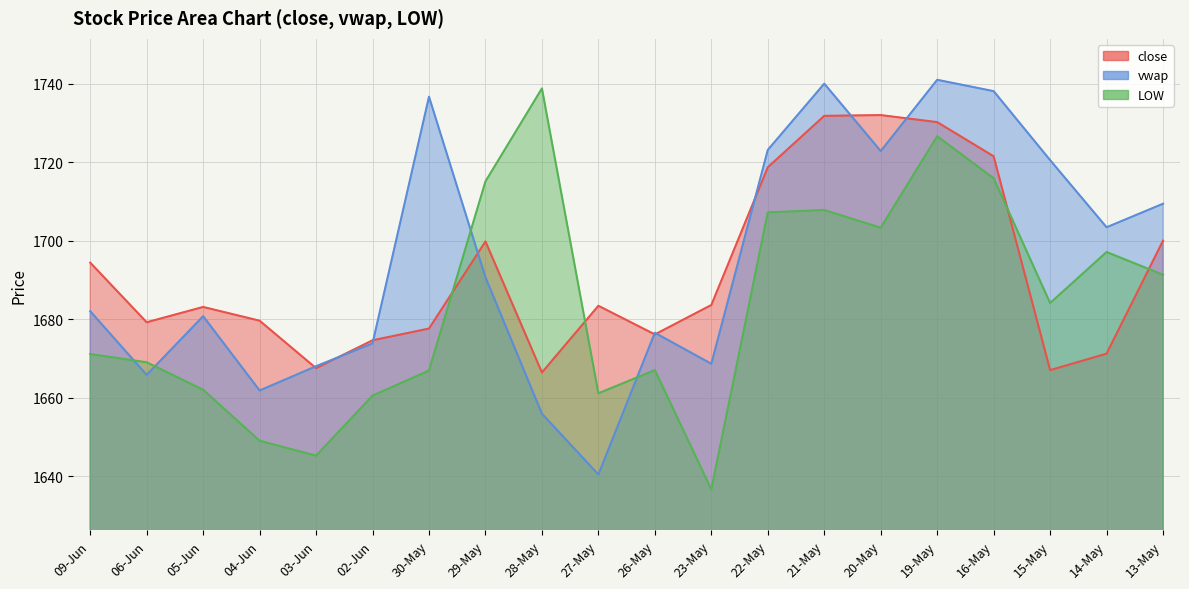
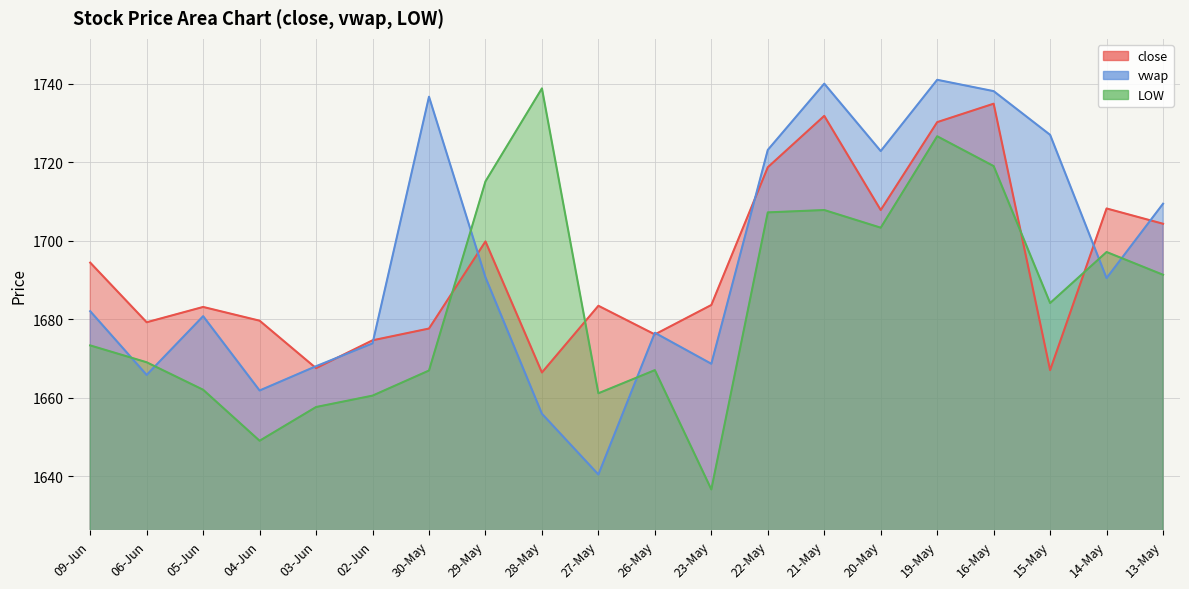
  {
    "close": {
      "09-Jun": 1694,
      "06-Jun": 1679,
      "05-Jun": 1683,
      "04-Jun": 1680,
      "02-Jun": 1675,
      "30-May": 1678,
      "29-May": 1700,
      "28-May": 1666,
      "27-May": 1683,
      "23-May": 1684,
      "22-May": 1719,
      "21-May": 1732,
-     "20-May": 1732,
+     "20-May": 1708,
      "19-May": 1730,
-     "16-May": 1722,
+     "16-May": 1735,
      "15-May": 1667,
-     "14-May": 1671,
-     "13-May": 1700
+     "14-May": 1708,
+     "13-May": 1704
    },
    "vwap": {
      "09-Jun": 1682,
      "06-Jun": 1666,
      "05-Jun": 1681,
      "04-Jun": 1662,
      "02-Jun": 1674,
      "30-May": 1737,
      "29-May": 1691,
      "28-May": 1656,
      "27-May": 1640,
      "23-May": 1669,
      "22-May": 1723,
      "21-May": 1740,
      "20-May": 1723,
      "19-May": 1741,
      "16-May": 1738,
-     "15-May": 1721,
-     "14-May": 1703,
+     "15-May": 1727,
+     "14-May": 1690,
      "13-May": 1709
    },
    "LOW": {
-     "09-Jun": 1671,
+     "09-Jun": 1673,
      "06-Jun": 1669,
      "05-Jun": 1662,
      "04-Jun": 1649,
-     "03-Jun": 1645,
+     "03-Jun": 1658,
      "02-Jun": 1661,
      "30-May": 1667,
      "29-May": 1715,
      "28-May": 1739,
      "27-May": 1661,
      "26-May": 1667,
      "23-May": 1637,
      "22-May": 1707,
      "21-May": 1708,
      "20-May": 1703,
      "19-May": 1727,
-     "16-May": 1716,
+     "16-May": 1719,
      "15-May": 1684,
      "14-May": 1697,
      "13-May": 1691
    }
  }
